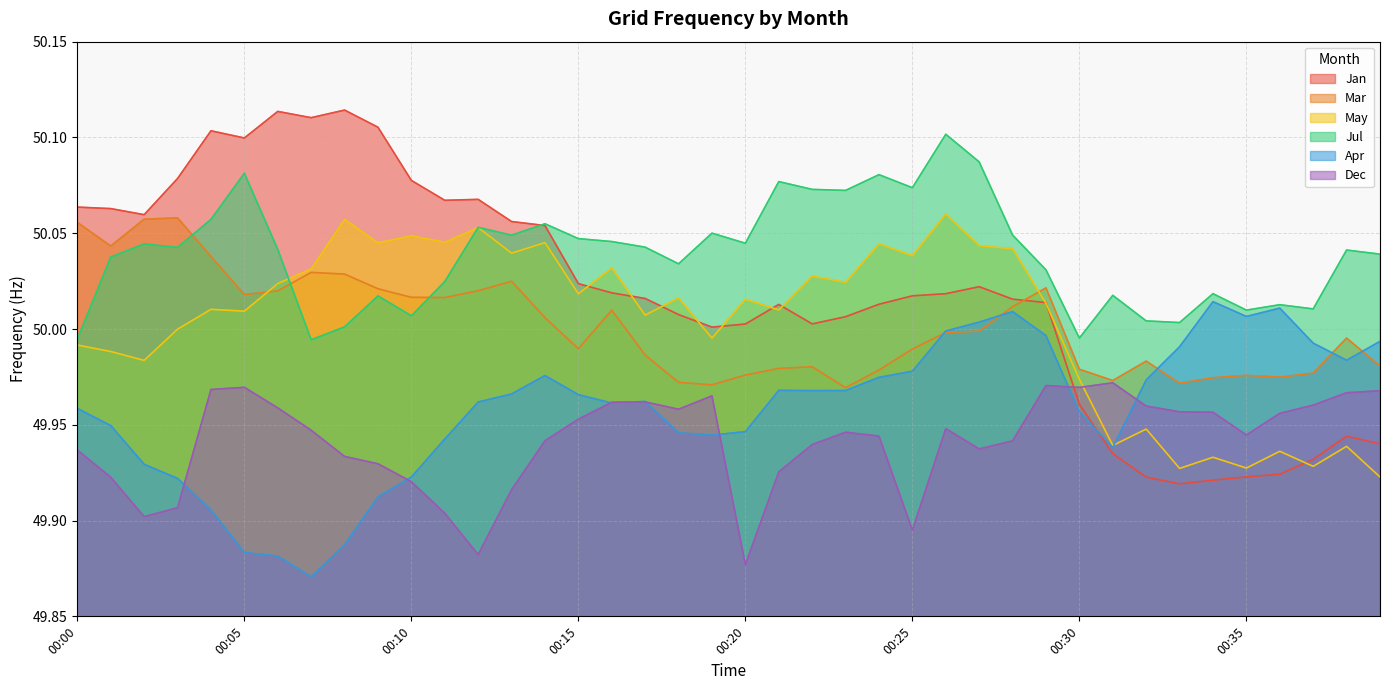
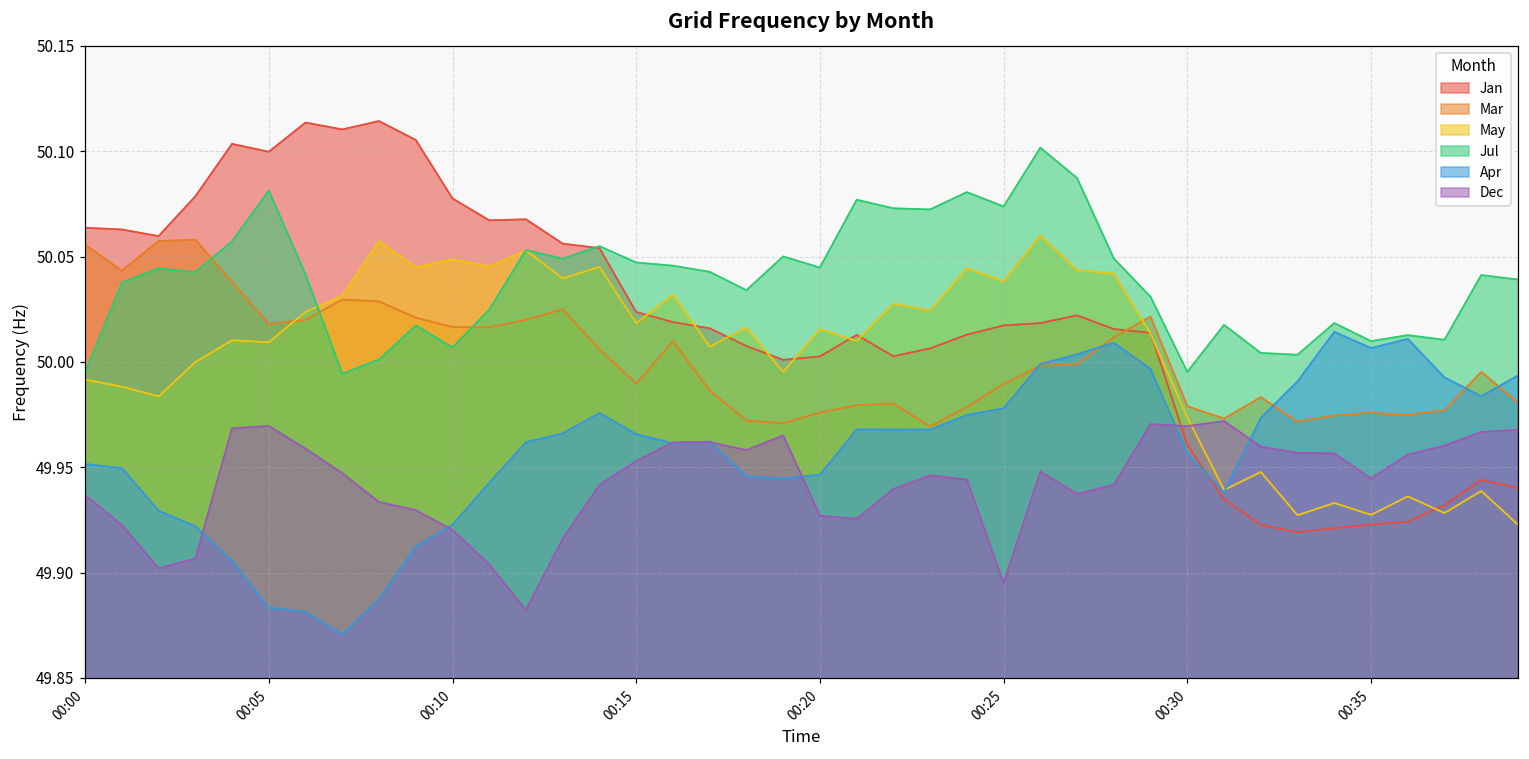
  {
    "Jul": {
      "00:00": 49.995,
      "00:05": 50.081,
      "00:10": 50.007,
      "00:15": 50.047,
      "00:20": 50.045,
      "00:25": 50.074,
      "00:30": 49.995,
      "00:35": 50.010
    },
    "Apr": {
-     "00:00": 49.959,
+     "00:00": 49.952,
      "00:05": 49.883,
      "00:10": 49.923,
      "00:15": 49.966,
      "00:20": 49.946,
      "00:25": 49.978,
      "00:30": 49.957,
      "00:35": 50.007
    },
    "Dec": {
      "00:00": 49.937,
      "00:05": 49.970,
      "00:10": 49.920,
      "00:15": 49.953,
-     "00:20": 49.877,
+     "00:20": 49.927,
      "00:25": 49.895,
      "00:30": 49.970,
      "00:35": 49.945
    }
  }
